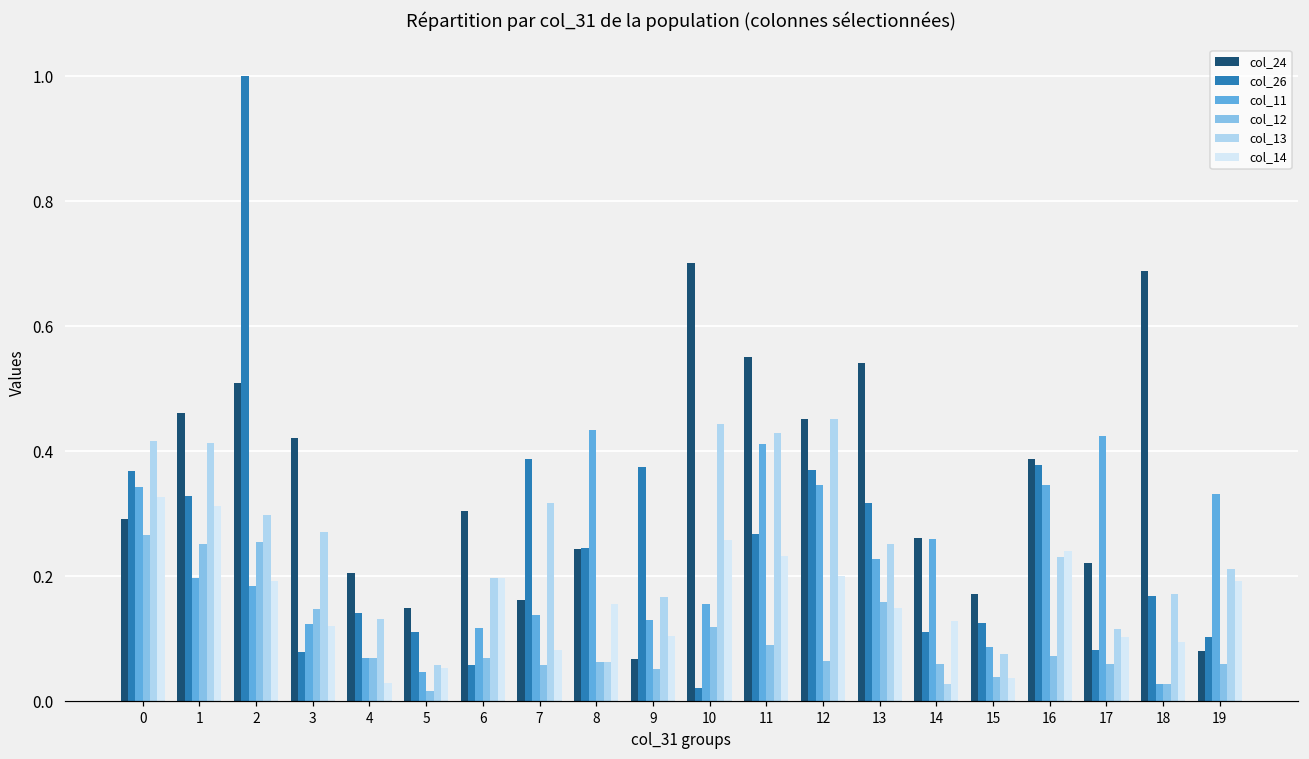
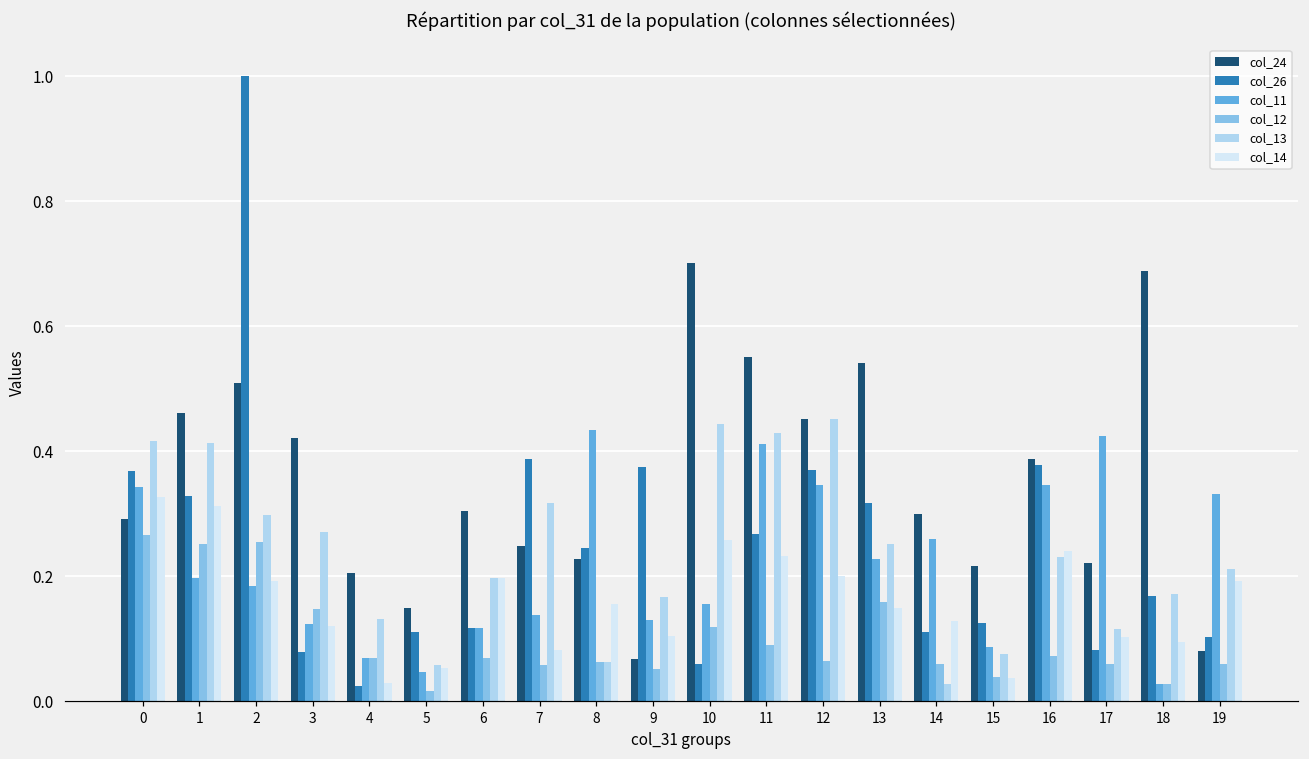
  {
    "col_24": {
      "0": 0.29,
      "1": 0.46,
      "2": 0.51,
      "3": 0.42,
      "4": 0.21,
      "5": 0.15,
      "6": 0.30,
-     "7": 0.16,
-     "8": 0.24,
+     "7": 0.25,
+     "8": 0.23,
      "9": 0.07,
      "10": 0.70,
      "11": 0.55,
      "12": 0.45,
      "13": 0.54,
-     "14": 0.26,
-     "15": 0.17,
+     "14": 0.30,
+     "15": 0.22,
      "16": 0.39,
      "17": 0.22,
      "18": 0.69,
      "19": 0.08
    },
    "col_26": {
      "0": 0.37,
      "1": 0.33,
      "2": 1.00,
      "3": 0.08,
-     "4": 0.14,
+     "4": 0.02,
      "5": 0.11,
-     "6": 0.06,
+     "6": 0.12,
      "7": 0.39,
      "8": 0.24,
      "9": 0.38,
-     "10": 0.02,
+     "10": 0.06,
      "11": 0.27,
      "12": 0.37,
      "13": 0.32,
      "14": 0.11,
      "15": 0.12,
      "16": 0.38,
      "17": 0.08,
      "18": 0.17,
      "19": 0.10
    }
  }
